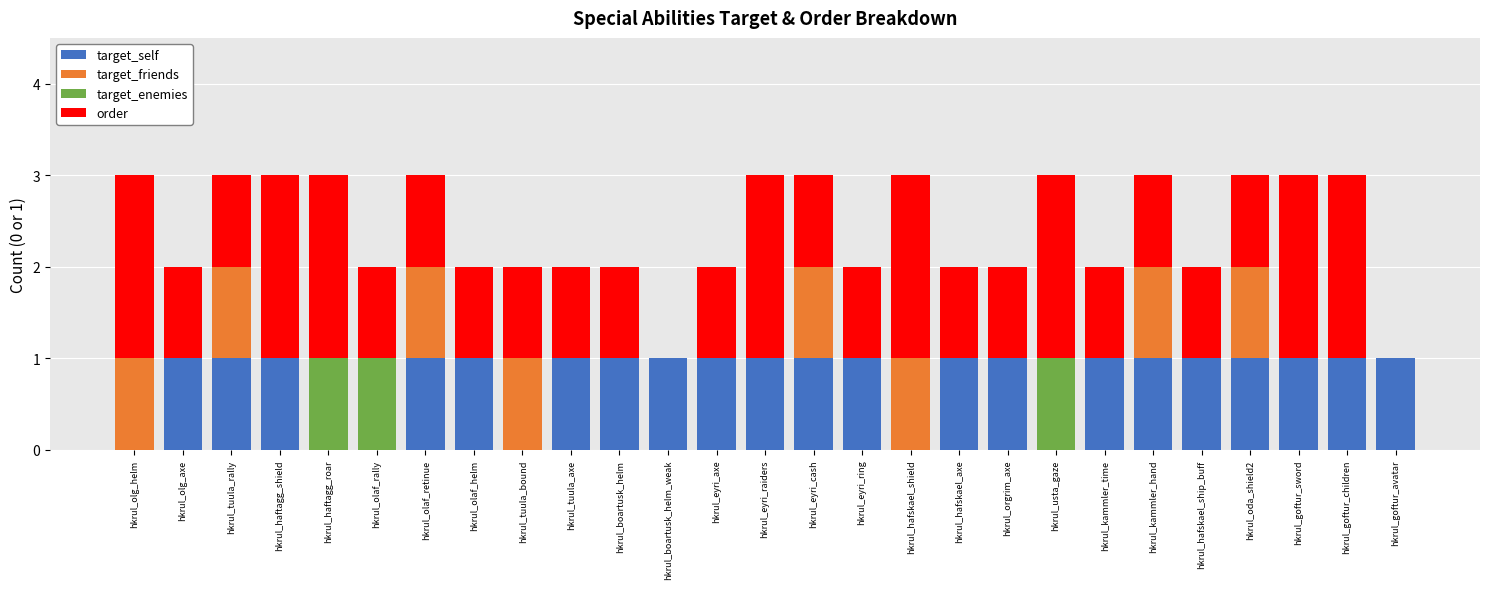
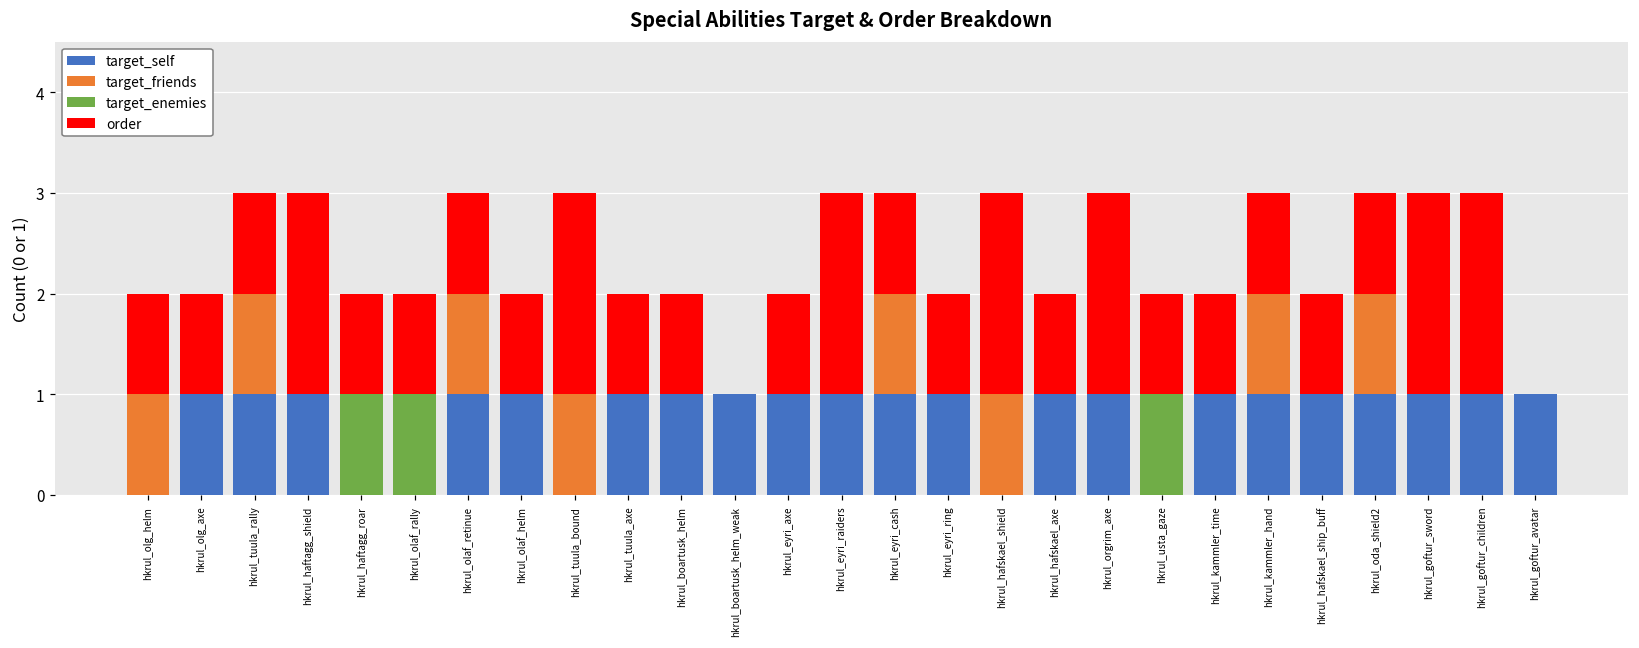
  {
    "target_self": {
      "hkrul_olg_helm": 0,
      "hkrul_olg_axe": 1,
      "hkrul_tuula_rally": 1,
      "hkrul_haftagg_shield": 1,
      "hkrul_haftagg_roar": 0,
      "hkrul_olaf_rally": 0,
      "hkrul_olaf_retinue": 1,
      "hkrul_olaf_helm": 1,
      "hkrul_tuula_bound": 0,
      "hkrul_tuula_axe": 1,
      "hkrul_boartusk_helm": 1,
      "hkrul_boartusk_helm_weak": 1,
      "hkrul_eyri_axe": 1,
      "hkrul_eyri_raiders": 1,
      "hkrul_eyri_cash": 1,
      "hkrul_eyri_ring": 1,
      "hkrul_hafskael_shield": 0,
      "hkrul_hafskael_axe": 1,
      "hkrul_orgrim_axe": 1,
      "hkrul_usta_gaze": 0,
      "hkrul_kammler_time": 1,
      "hkrul_kammler_hand": 1,
      "hkrul_hafskael_ship_buff": 1,
      "hkrul_oda_shield2": 1,
      "hkrul_goftur_sword": 1,
      "hkrul_goftur_children": 1,
      "hkrul_goftur_avatar": 1
    },
    "order": {
-     "hkrul_olg_helm": 2,
+     "hkrul_olg_helm": 1,
      "hkrul_olg_axe": 1,
      "hkrul_tuula_rally": 1,
      "hkrul_haftagg_shield": 2,
-     "hkrul_haftagg_roar": 2,
+     "hkrul_haftagg_roar": 1,
      "hkrul_olaf_rally": 1,
      "hkrul_olaf_retinue": 1,
      "hkrul_olaf_helm": 1,
-     "hkrul_tuula_bound": 1,
+     "hkrul_tuula_bound": 2,
      "hkrul_tuula_axe": 1,
      "hkrul_boartusk_helm": 1,
      "hkrul_boartusk_helm_weak": 0,
      "hkrul_eyri_axe": 1,
      "hkrul_eyri_raiders": 2,
      "hkrul_eyri_cash": 1,
      "hkrul_eyri_ring": 1,
      "hkrul_hafskael_shield": 2,
      "hkrul_hafskael_axe": 1,
-     "hkrul_orgrim_axe": 1,
-     "hkrul_usta_gaze": 2,
+     "hkrul_orgrim_axe": 2,
+     "hkrul_usta_gaze": 1,
      "hkrul_kammler_time": 1,
      "hkrul_kammler_hand": 1,
      "hkrul_hafskael_ship_buff": 1,
      "hkrul_oda_shield2": 1,
      "hkrul_goftur_sword": 2,
      "hkrul_goftur_children": 2,
      "hkrul_goftur_avatar": 0
    }
  }
